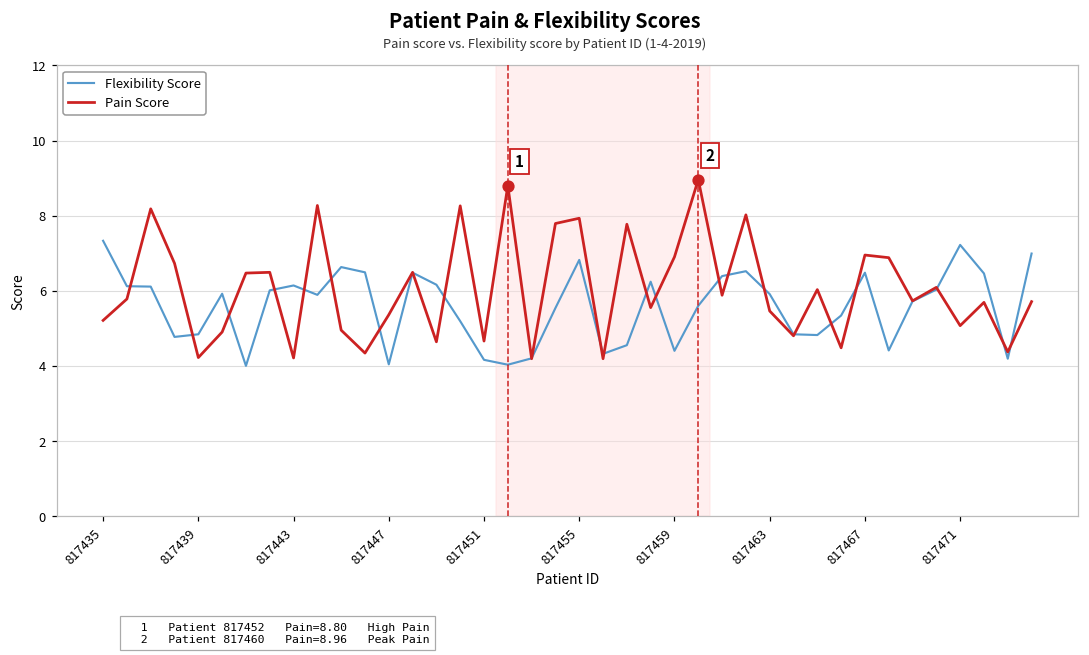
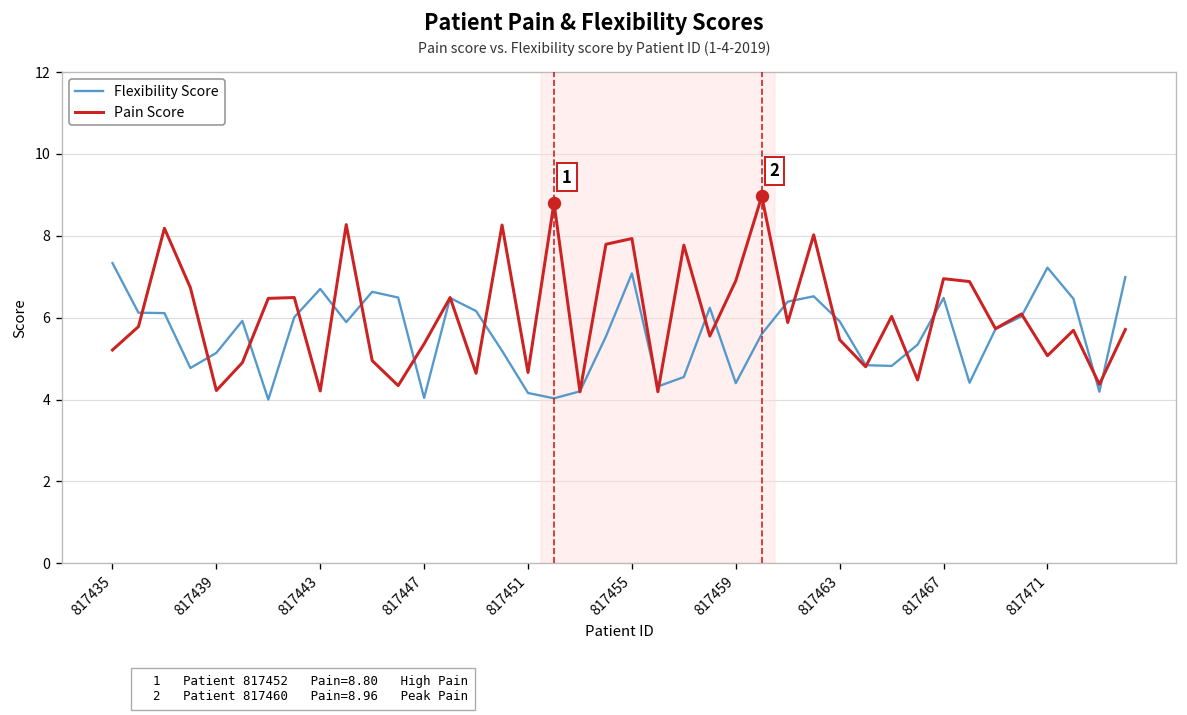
  {
    "Flexibility Score": {
      "817435": 7.3,
-     "817439": 4.8,
-     "817443": 6.1,
+     "817439": 5.1,
+     "817443": 6.7,
      "817447": 4.0,
      "817451": 4.2,
-     "817455": 6.8,
+     "817455": 7.1,
      "817459": 4.4,
      "817463": 5.9,
      "817467": 6.5,
      "817471": 7.2
    }
  }
